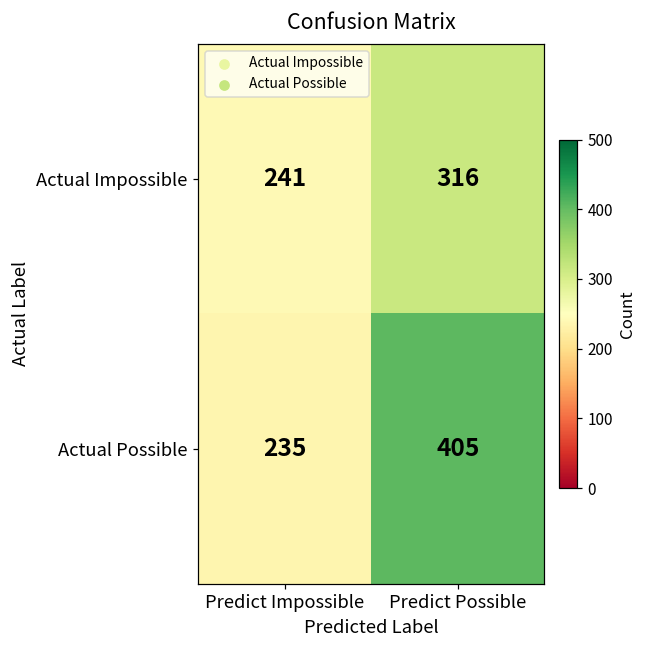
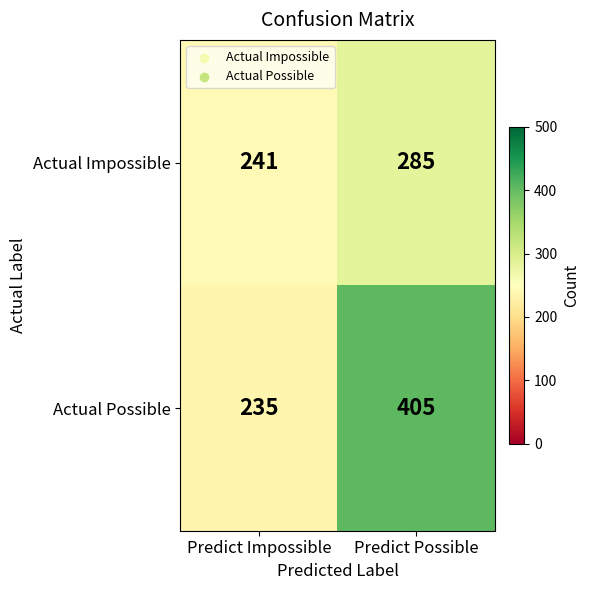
  {
    "Actual Impossible": {
      "Predict Impossible": 241,
-     "Predict Possible": 316
+     "Predict Possible": 285
    },
    "Actual Possible": {
      "Predict Impossible": 235,
      "Predict Possible": 405
    }
  }
